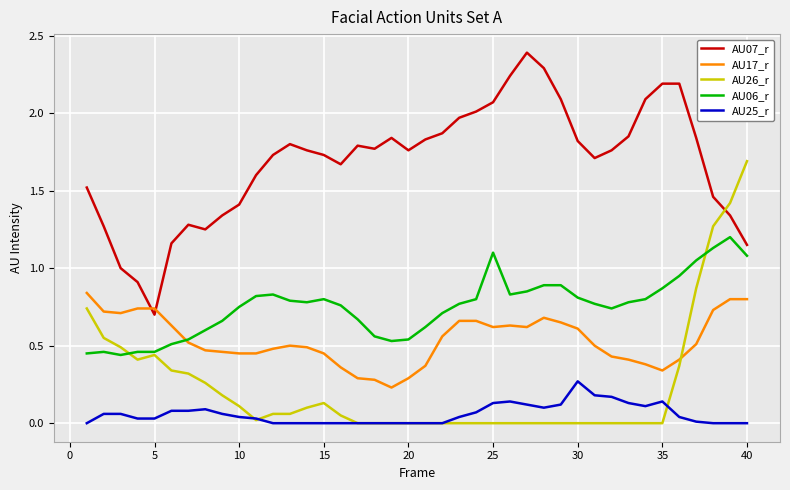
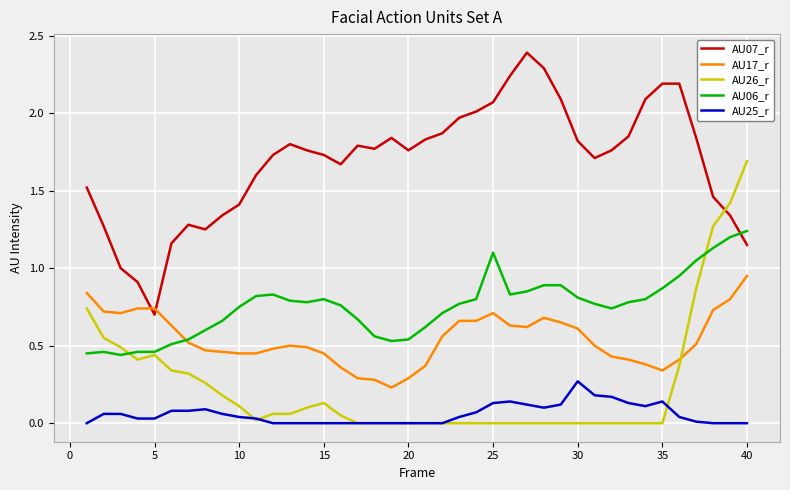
  {
    "AU07_r": {
      "5": 0.70,
      "10": 1.41,
      "15": 1.73,
      "20": 1.76,
      "25": 2.07,
      "30": 1.82,
      "35": 2.19,
      "40": 1.15
    },
    "AU17_r": {
      "5": 0.74,
      "10": 0.45,
      "15": 0.45,
      "20": 0.29,
-     "25": 0.62,
+     "25": 0.71,
      "30": 0.61,
      "35": 0.34,
-     "40": 0.80
+     "40": 0.95
    },
    "AU26_r": {
      "5": 0.44,
      "10": 0.11,
      "15": 0.13,
      "25": 0.00,
      "30": 0.00,
      "35": 0.00,
      "40": 1.69
    },
    "AU06_r": {
      "5": 0.46,
      "10": 0.75,
      "15": 0.80,
      "20": 0.54,
      "25": 1.10,
      "30": 0.81,
      "35": 0.87,
-     "40": 1.08
+     "40": 1.24
    },
    "AU25_r": {
      "5": 0.03,
      "10": 0.04,
      "15": 0.00,
      "25": 0.13,
      "30": 0.27,
      "35": 0.14,
      "40": 0.00
    }
  }
